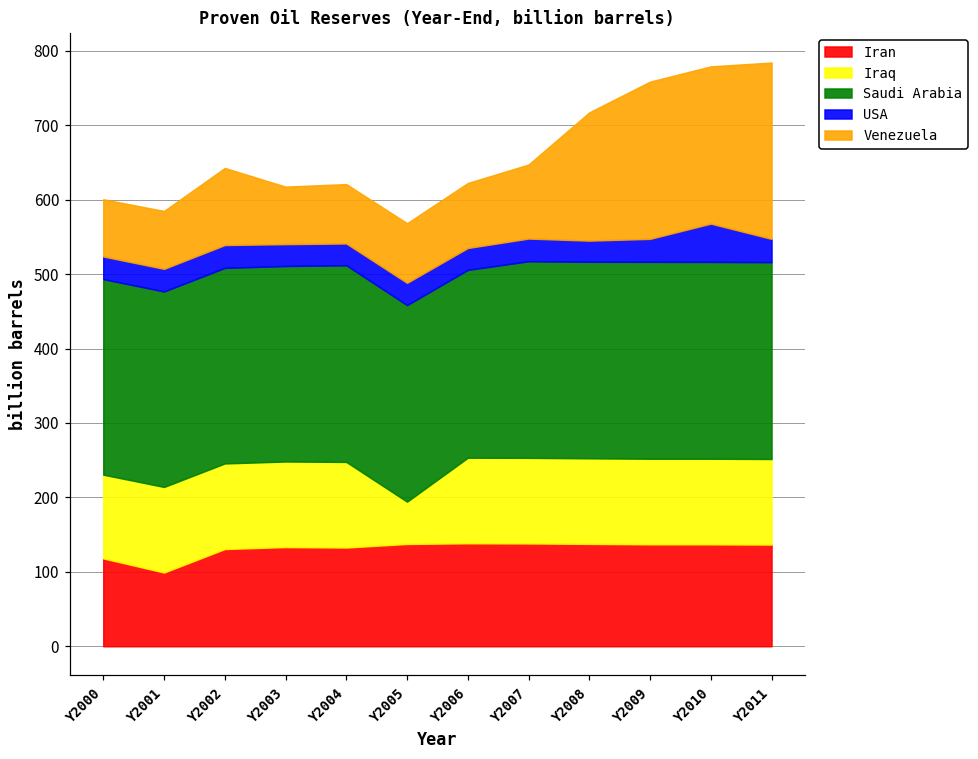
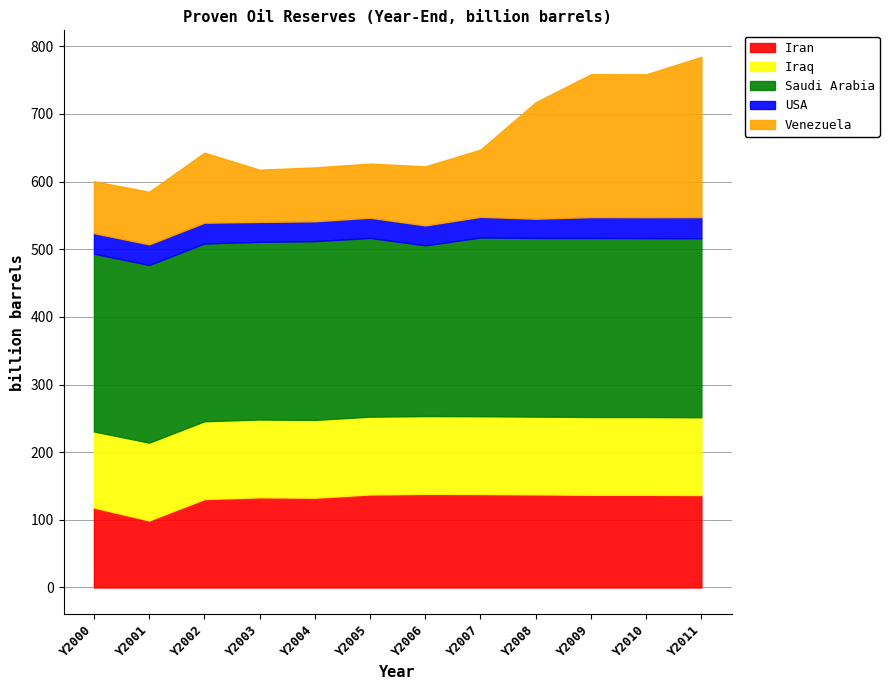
  {
    "Iran": {
      "Y2000": 120,
      "Y2001": 100,
      "Y2002": 130,
      "Y2003": 130,
      "Y2004": 130,
      "Y2005": 140,
      "Y2006": 140,
      "Y2007": 140,
      "Y2008": 140,
      "Y2009": 140,
      "Y2010": 140,
      "Y2011": 140
    },
    "Iraq": {
      "Y2000": 110,
      "Y2001": 120,
      "Y2002": 120,
      "Y2003": 120,
      "Y2004": 120,
-     "Y2005": 60,
+     "Y2005": 120,
      "Y2006": 120,
      "Y2007": 120,
      "Y2008": 120,
      "Y2009": 120,
      "Y2010": 120,
      "Y2011": 120
    },
    "Saudi Arabia": {
      "Y2000": 260,
      "Y2001": 260,
      "Y2002": 260,
      "Y2003": 260,
      "Y2004": 260,
      "Y2005": 260,
      "Y2006": 250,
      "Y2007": 260,
      "Y2008": 260,
      "Y2009": 260,
      "Y2010": 260,
      "Y2011": 260
    },
    "USA": {
      "Y2000": 30,
      "Y2001": 30,
      "Y2002": 30,
      "Y2003": 30,
      "Y2004": 30,
      "Y2005": 30,
      "Y2006": 30,
      "Y2007": 30,
      "Y2008": 30,
      "Y2009": 30,
-     "Y2010": 50,
+     "Y2010": 30,
      "Y2011": 30
    },
    "Venezuela": {
      "Y2000": 80,
      "Y2001": 80,
      "Y2002": 100,
      "Y2003": 80,
      "Y2004": 80,
      "Y2005": 80,
      "Y2006": 90,
      "Y2007": 100,
      "Y2008": 170,
      "Y2009": 210,
      "Y2010": 210,
      "Y2011": 240
    }
  }
